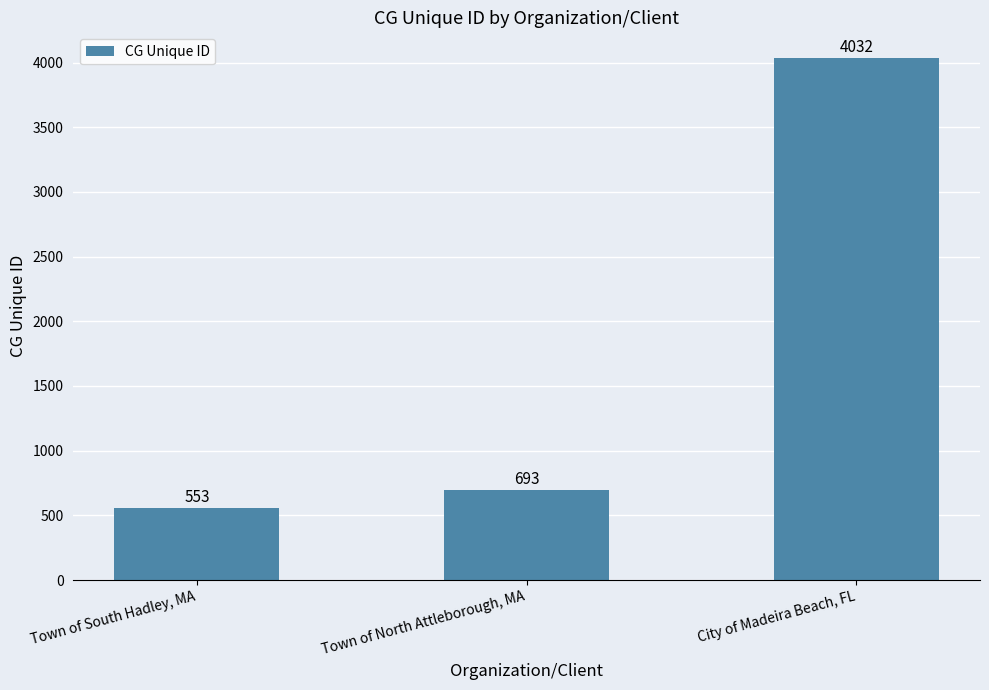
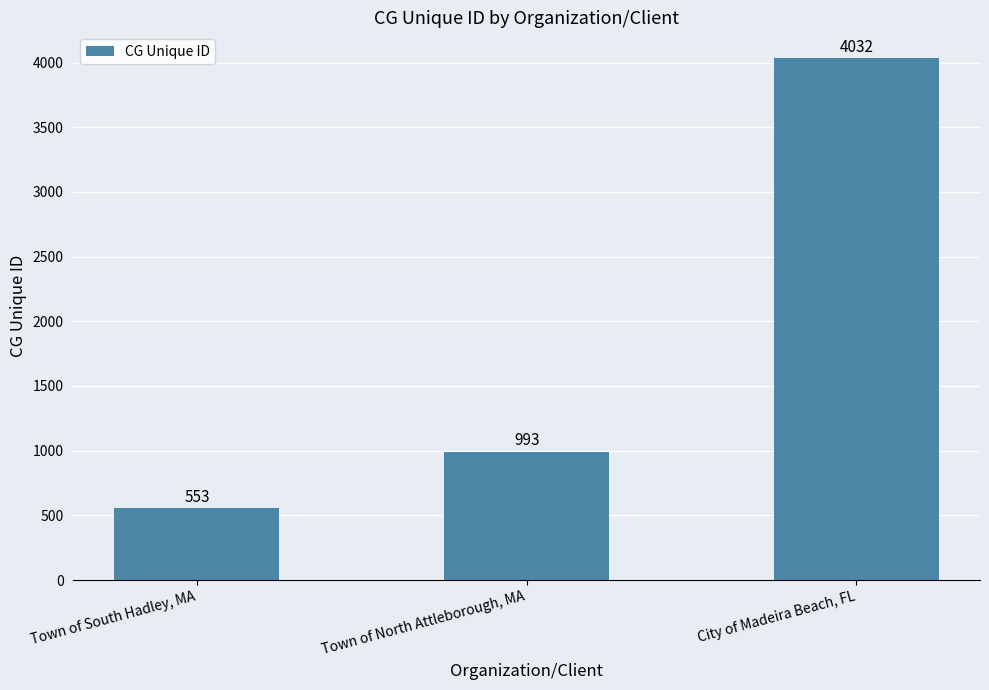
  {
    "Town of South Hadley, MA": 553,
-   "Town of North Attleborough, MA": 693,
+   "Town of North Attleborough, MA": 993,
    "City of Madeira Beach, FL": 4032
  }
